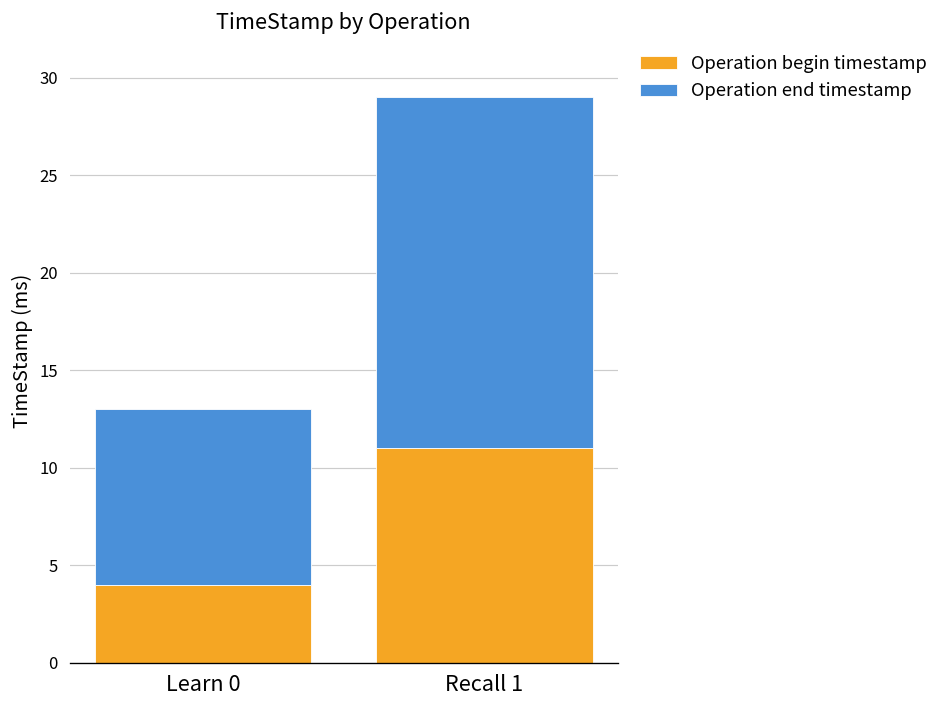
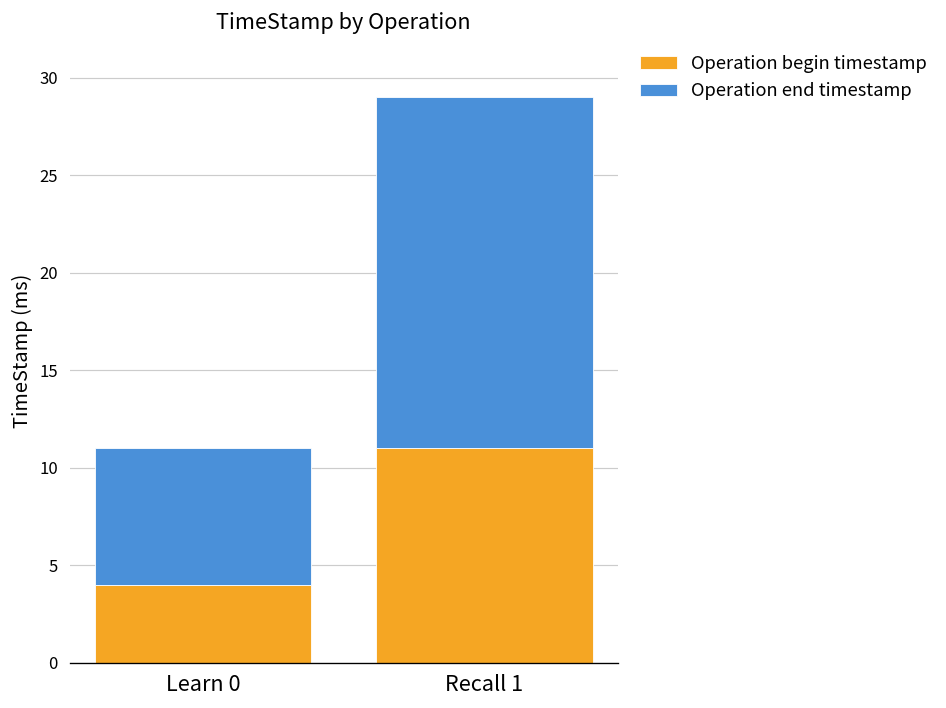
  {
    "Operation begin timestamp": {
      "Learn 0": 4,
      "Recall 1": 11
    },
    "Operation end timestamp": {
-     "Learn 0": 9,
+     "Learn 0": 7,
      "Recall 1": 18
    }
  }
